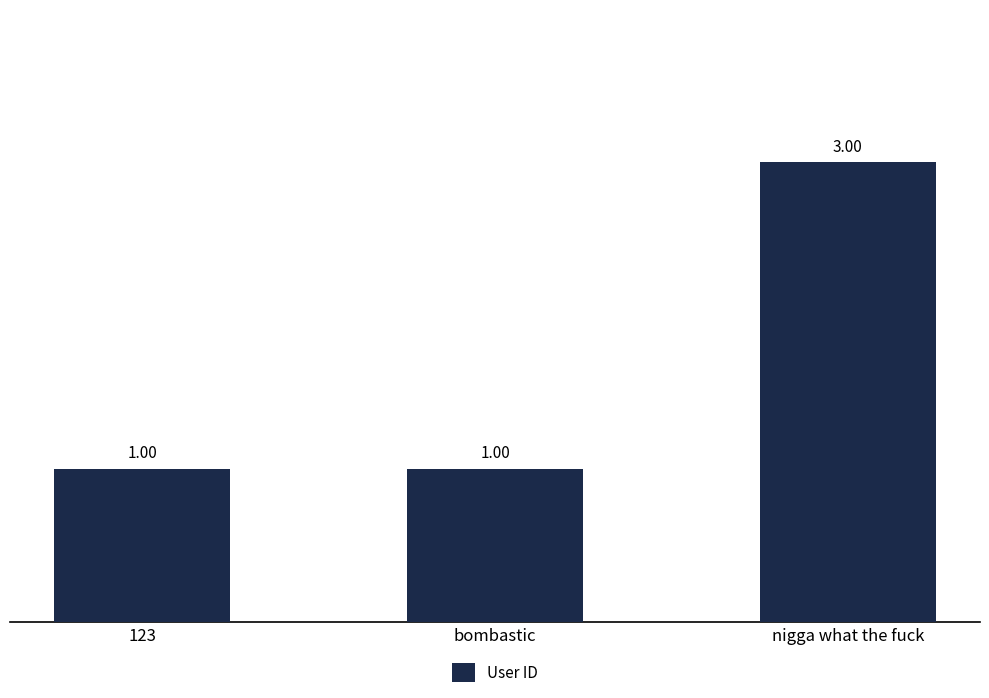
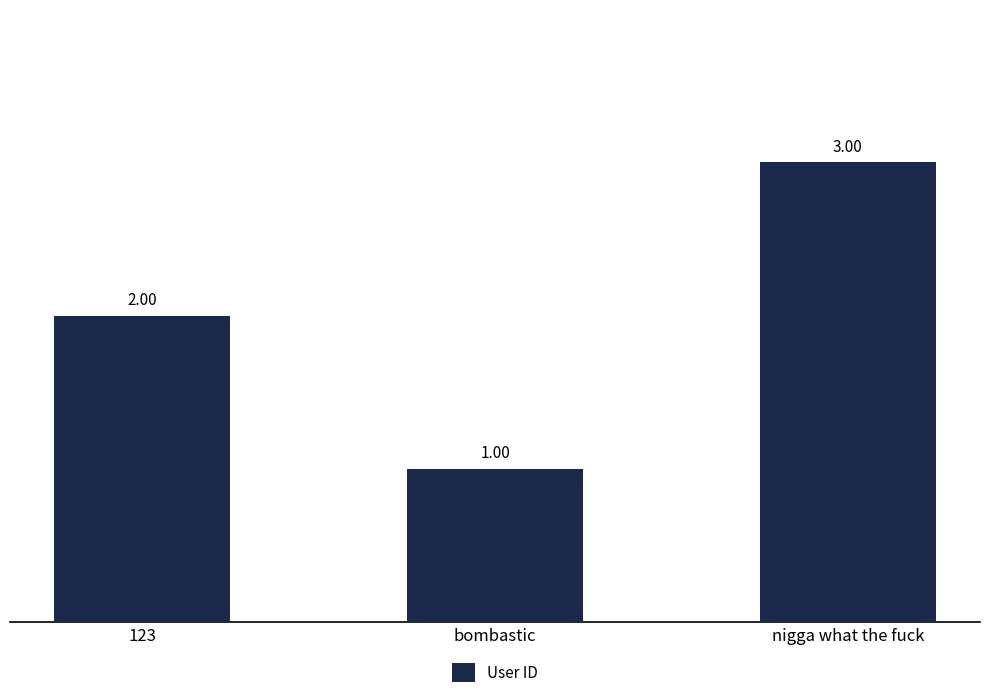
  {
-   "123": 1.00,
+   "123": 2.00,
    "bombastic": 1.00,
    "nigga what the fuck": 3.00
  }
